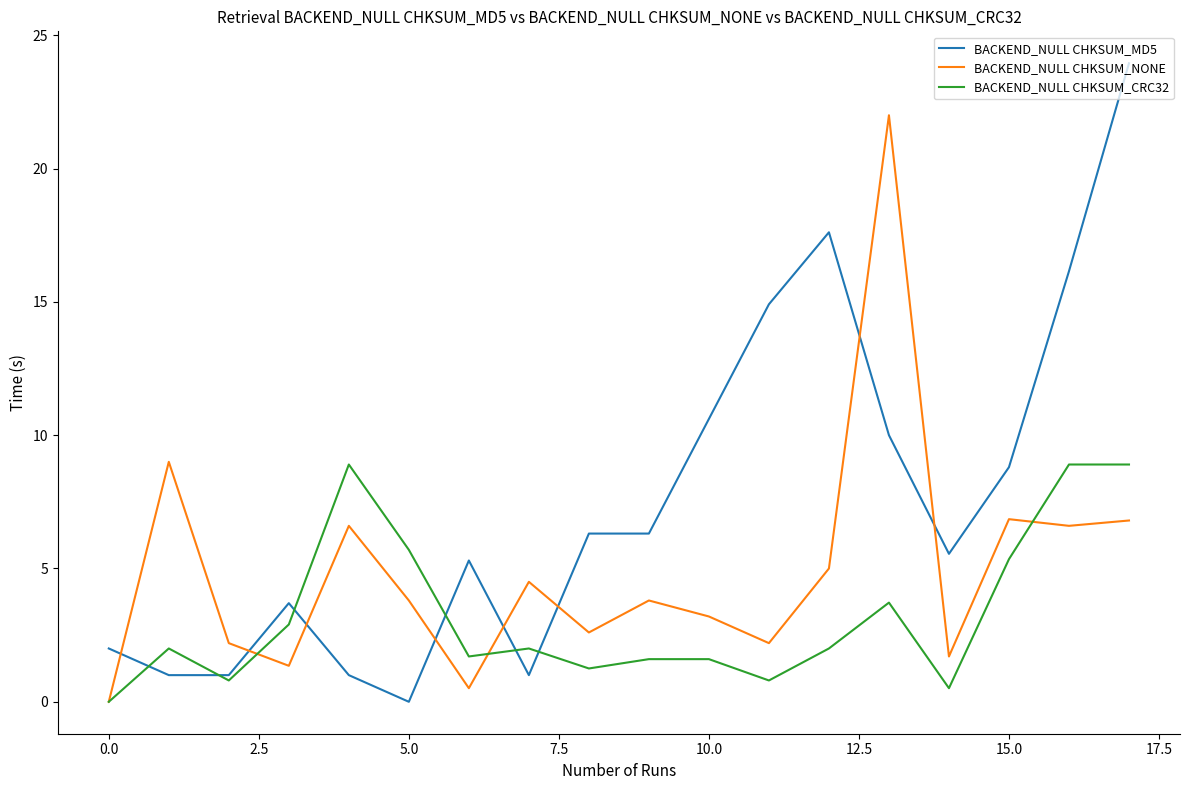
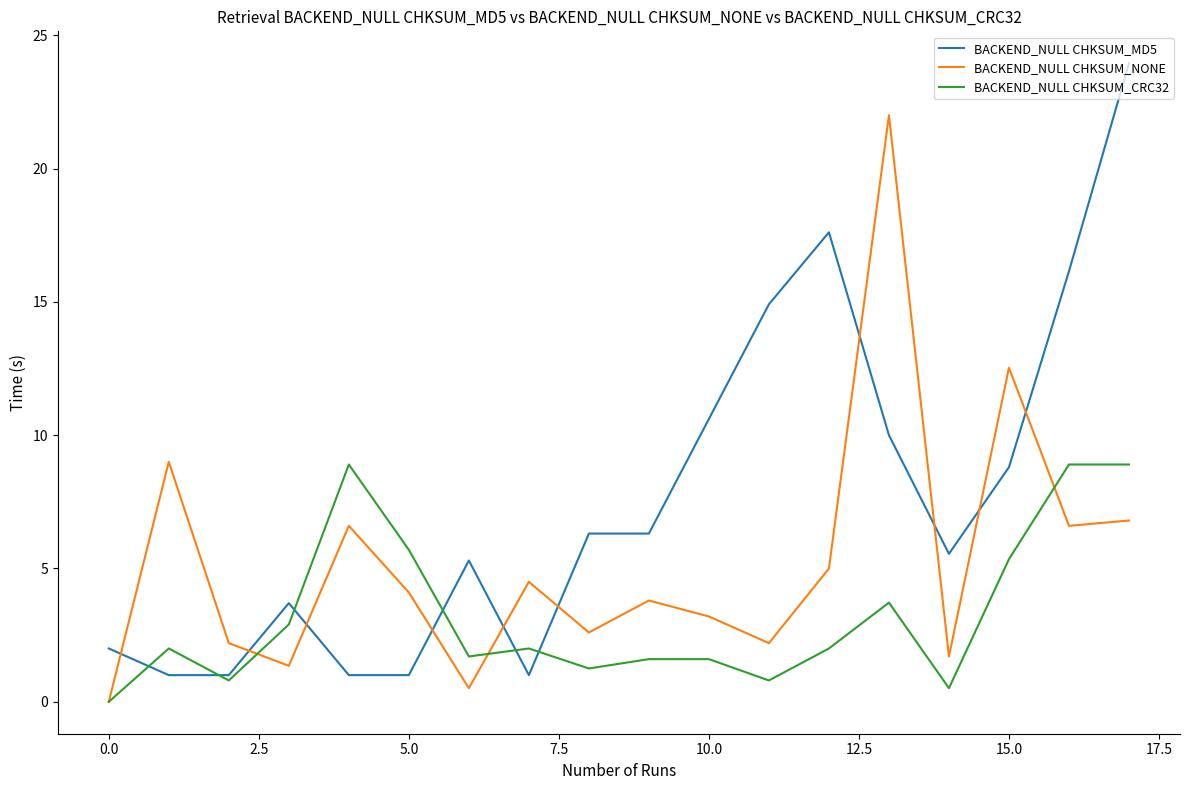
  {
    "BACKEND_NULL CHKSUM_MD5": {
      "0.0": 2,
-     "5.0": 0,
+     "5.0": 1,
      "10.0": 10.6,
      "15.0": 8.8
    },
    "BACKEND_NULL CHKSUM_NONE": {
-     "5.0": 3.8,
+     "5.0": 4.1,
      "10.0": 3.2,
-     "15.0": 6.9
+     "15.0": 12.5
    },
    "BACKEND_NULL CHKSUM_CRC32": {
      "5.0": 5.7,
      "10.0": 1.6,
      "15.0": 5.4
    }
  }
